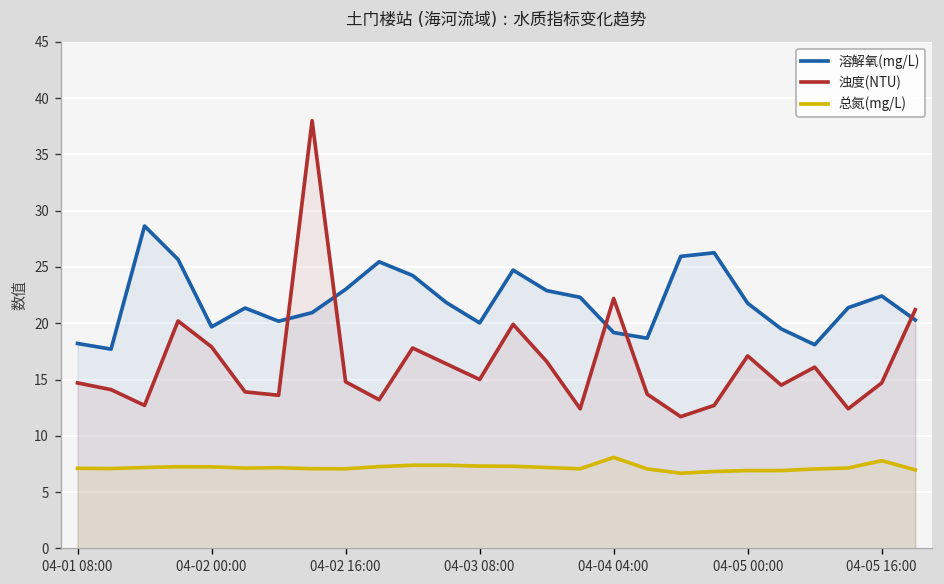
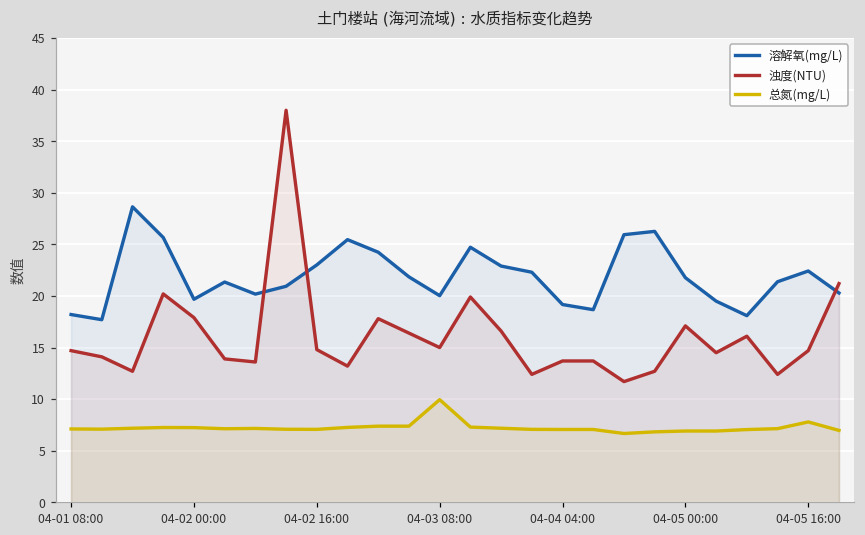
  {
    "溶解氧(mg/L)": {
      "04-01 08:00": 18,
      "04-02 00:00": 20,
      "04-02 16:00": 23,
      "04-03 08:00": 20,
      "04-04 04:00": 19,
      "04-05 00:00": 22,
      "04-05 16:00": 22
    },
    "浊度(NTU)": {
      "04-01 08:00": 15,
      "04-02 00:00": 18,
      "04-02 16:00": 15,
      "04-03 08:00": 15,
-     "04-04 04:00": 22,
+     "04-04 04:00": 14,
      "04-05 00:00": 17,
      "04-05 16:00": 15
    },
    "总氮(mg/L)": {
      "04-01 08:00": 7,
      "04-02 00:00": 7,
      "04-02 16:00": 7,
-     "04-03 08:00": 7,
-     "04-04 04:00": 8,
+     "04-03 08:00": 10,
+     "04-04 04:00": 7,
      "04-05 00:00": 7,
      "04-05 16:00": 8
    }
  }
